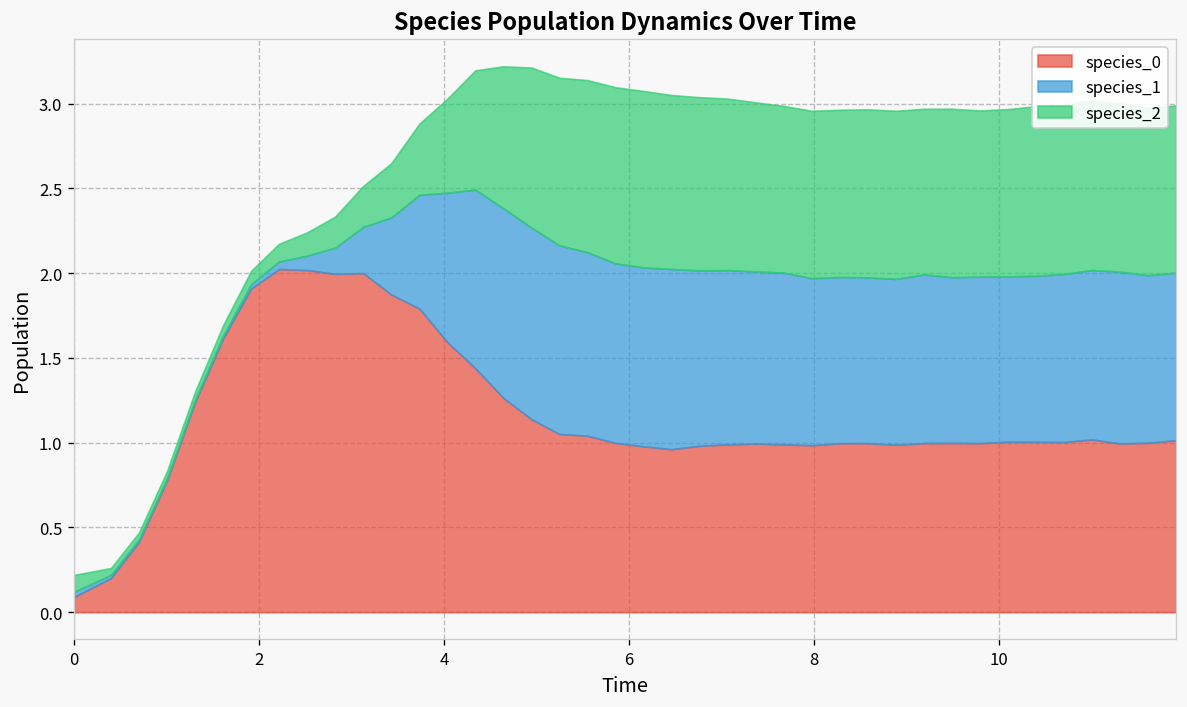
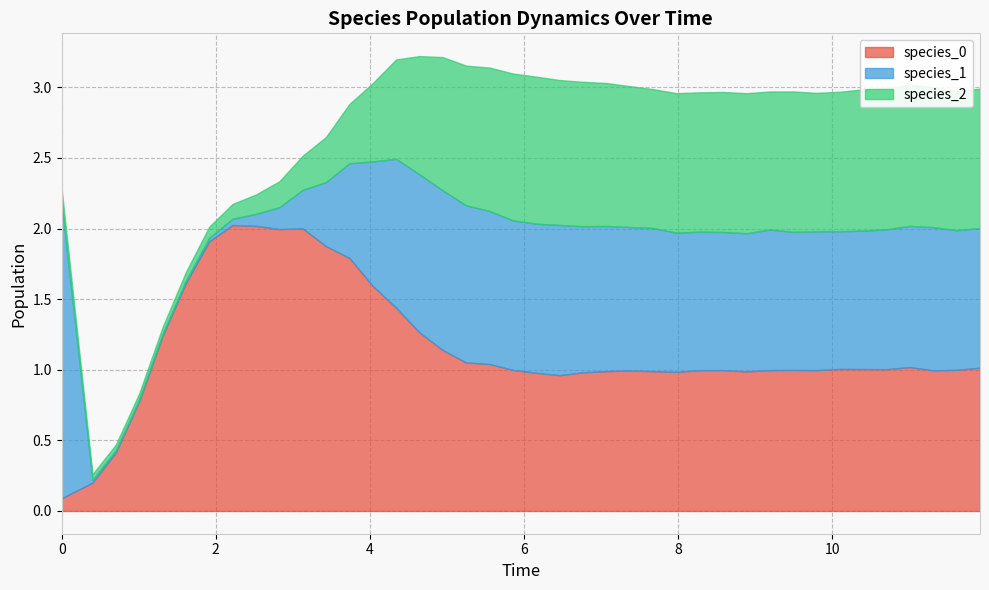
  {
    "species_0": {
      "0": 0.09
    },
    "species_1": {
-     "0": 0.03
+     "0": 2.09
    },
    "species_2": {
      "0": 0.10
    }
  }
